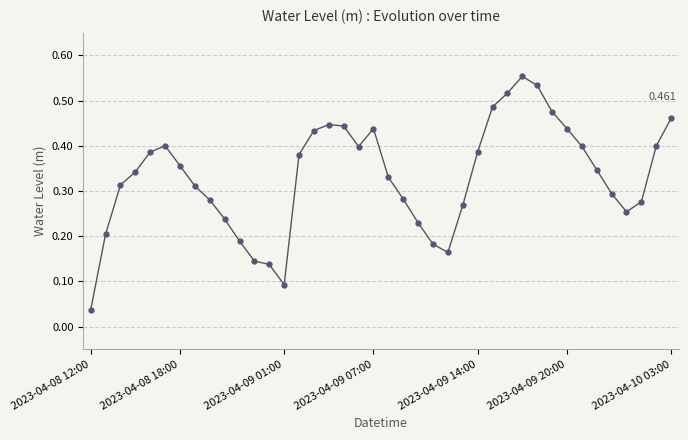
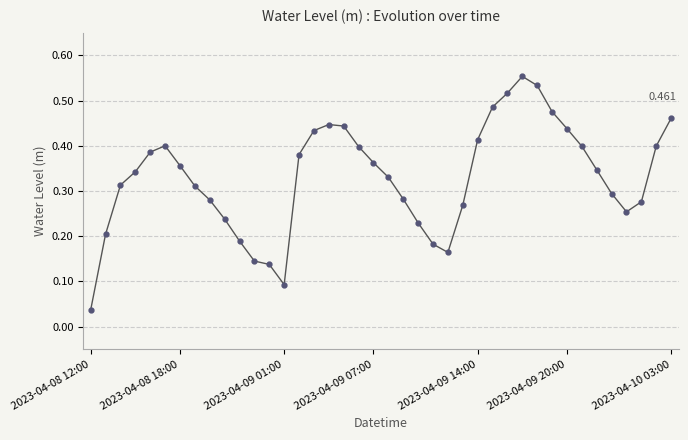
  {
    "2023-04-08 12:00": 0.04,
    "2023-04-08 18:00": 0.36,
    "2023-04-09 01:00": 0.09,
-   "2023-04-09 07:00": 0.44,
-   "2023-04-09 14:00": 0.39,
+   "2023-04-09 07:00": 0.36,
+   "2023-04-09 14:00": 0.41,
    "2023-04-09 20:00": 0.44
  }
